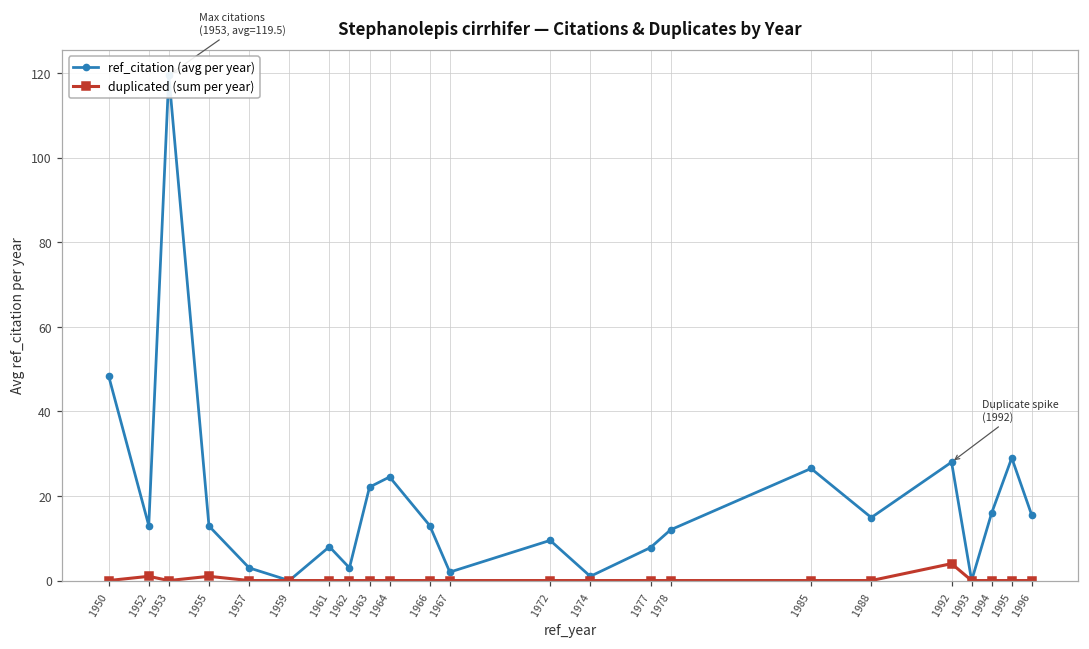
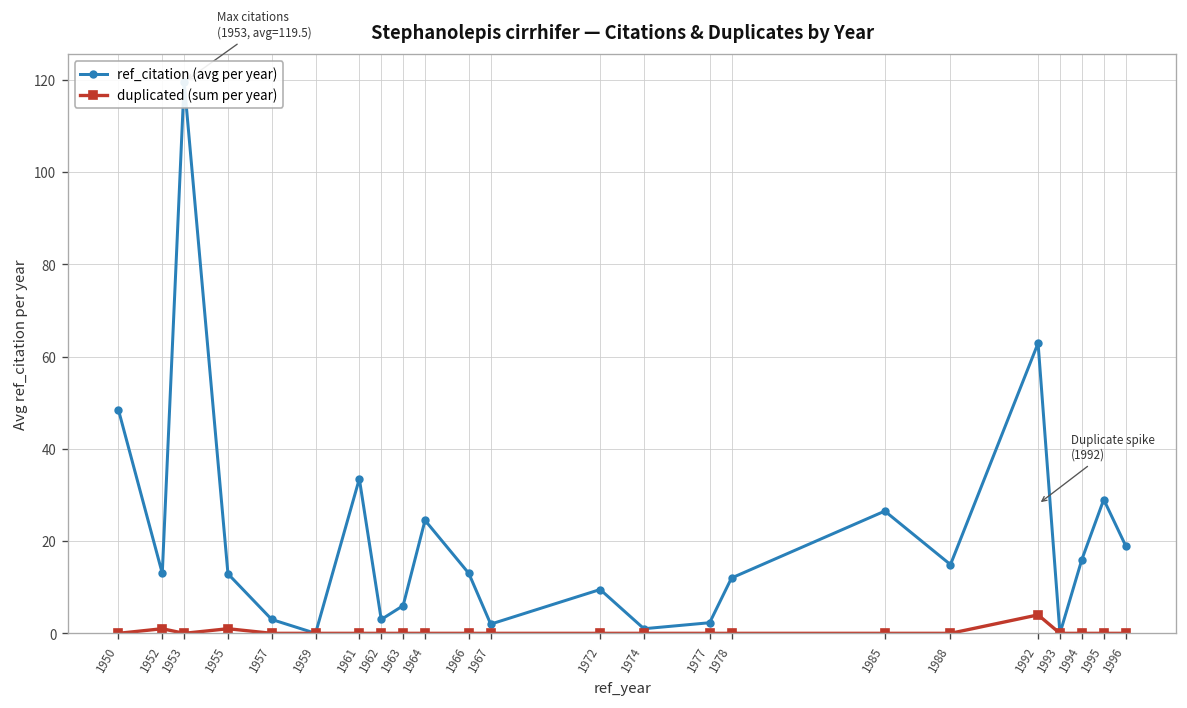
  {
    "ref_citation (avg per year)": {
      "1950": 48,
      "1952": 13,
      "1955": 13,
      "1957": 3,
-     "1961": 8,
+     "1961": 34,
      "1962": 3,
-     "1963": 22,
+     "1963": 6,
      "1964": 25,
      "1966": 13,
      "1967": 2,
      "1972": 10,
      "1974": 1,
-     "1977": 8,
+     "1977": 2,
      "1978": 12,
      "1985": 27,
      "1988": 15,
-     "1992": 28,
+     "1992": 63,
      "1994": 16,
-     "1996": 15
+     "1996": 19
    },
    "duplicated (sum per year)": {
      "1950": 0,
      "1952": 1,
      "1953": 0,
      "1955": 1,
      "1957": 0,
      "1961": 0,
      "1962": 0,
      "1963": 0,
      "1964": 0,
      "1966": 0,
      "1967": 0,
      "1972": 0,
      "1974": 0,
      "1977": 0,
      "1978": 0,
      "1985": 0,
      "1988": 0,
      "1992": 4,
      "1994": 0,
      "1995": 0,
      "1996": 0
    }
  }
